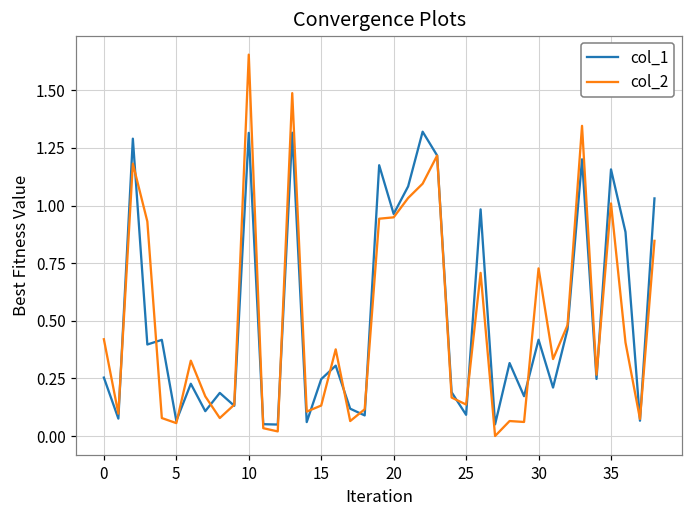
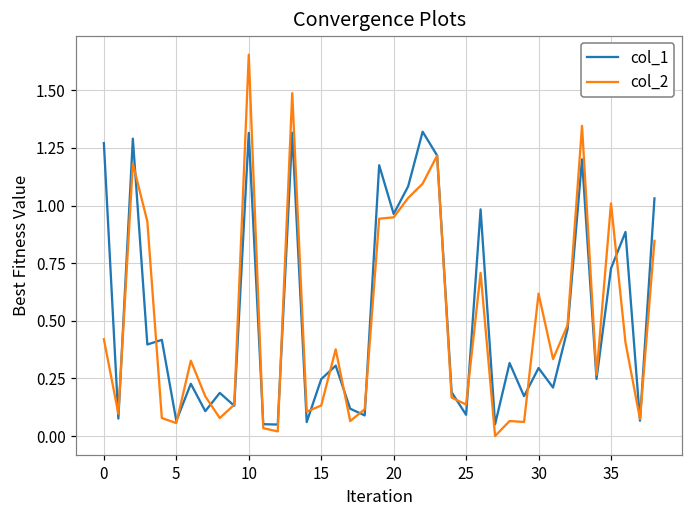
  {
    "col_1": {
-     "0": 0.25,
+     "0": 1.27,
      "10": 1.32,
      "15": 0.25,
      "20": 0.96,
      "25": 0.09,
-     "30": 0.42,
-     "35": 1.16
+     "30": 0.30,
+     "35": 0.73
    },
    "col_2": {
      "0": 0.42,
      "10": 1.65,
      "15": 0.13,
      "20": 0.95,
      "25": 0.14,
-     "30": 0.73,
+     "30": 0.62,
      "35": 1.01
    }
  }
